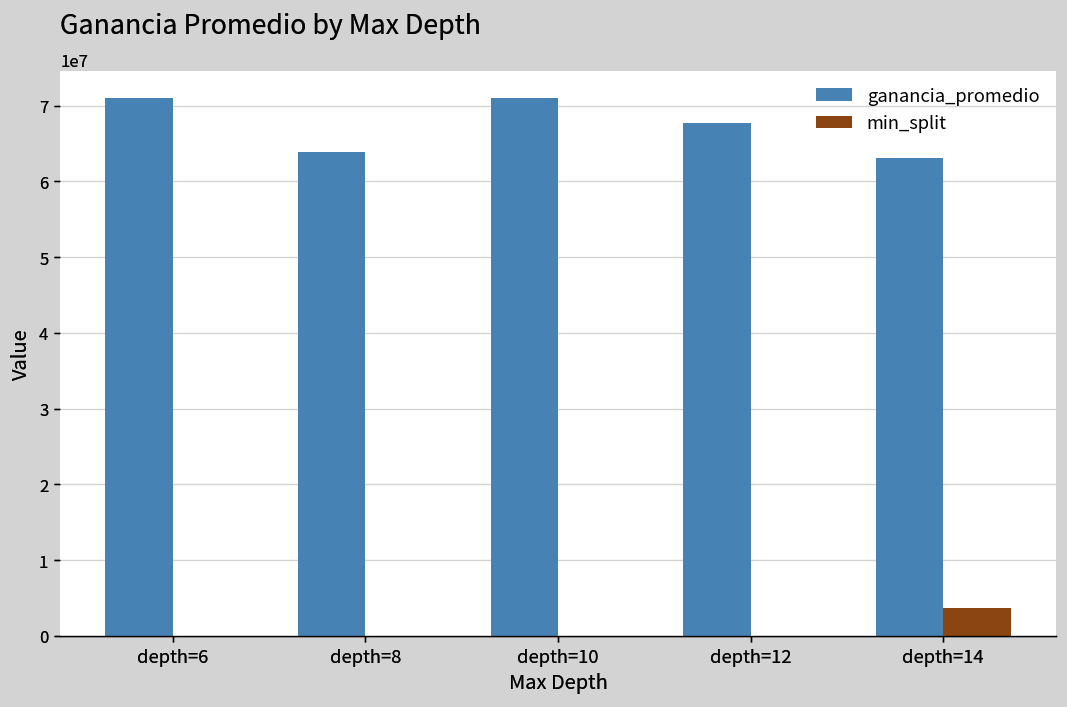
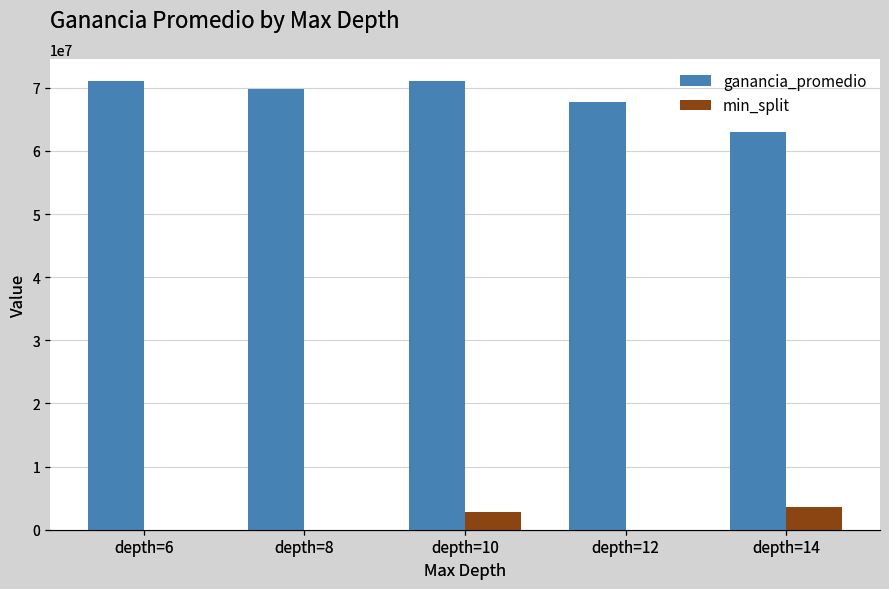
  {
    "ganancia_promedio": {
      "depth=6": 71000000,
-     "depth=8": 64000000,
+     "depth=8": 70000000,
      "depth=10": 71000000,
      "depth=12": 68000000,
      "depth=14": 63000000
    },
    "min_split": {
-     "depth=10": 0,
+     "depth=10": 3000000,
      "depth=14": 4000000
    }
  }
